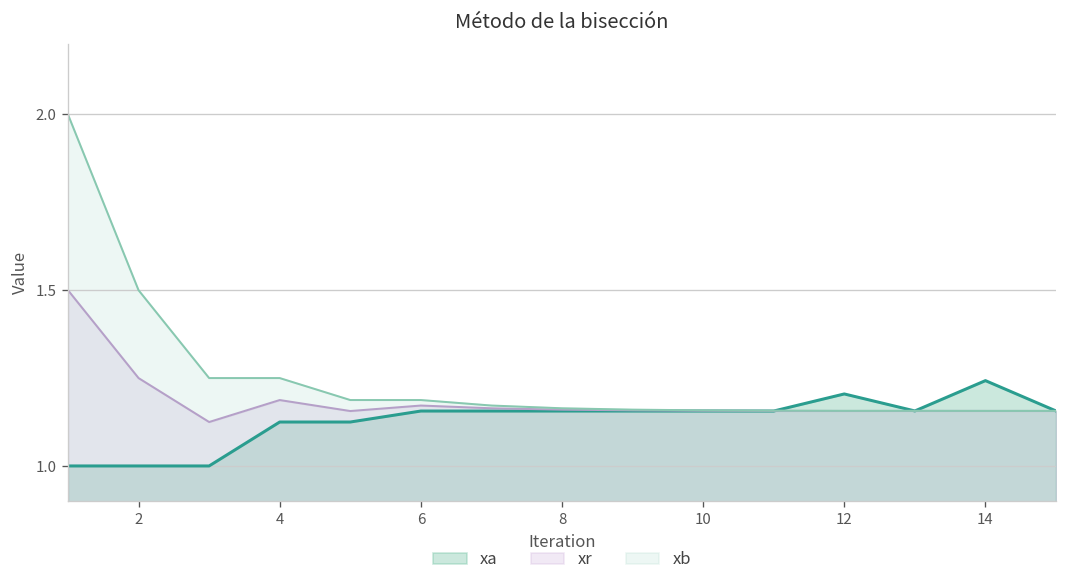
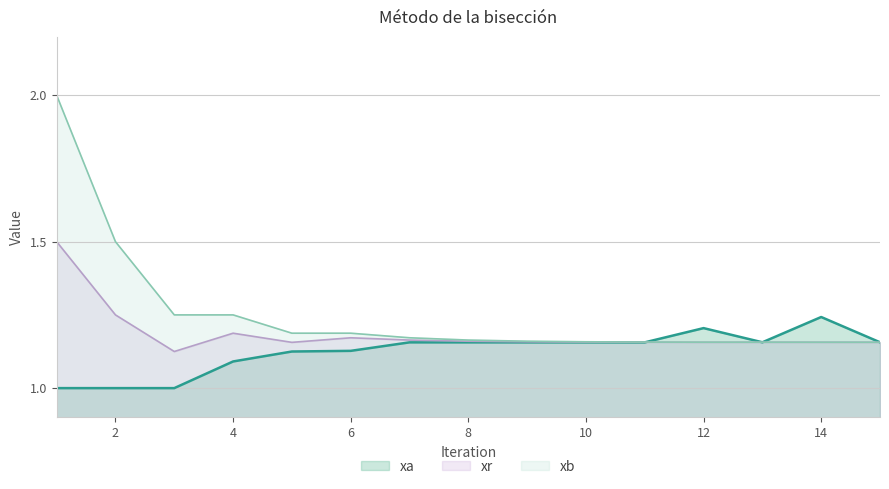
  {
    "xa": {
      "2": 1.00,
-     "4": 1.13,
-     "6": 1.16,
+     "4": 1.09,
+     "6": 1.13,
      "12": 1.20,
      "14": 1.24
    }
  }
